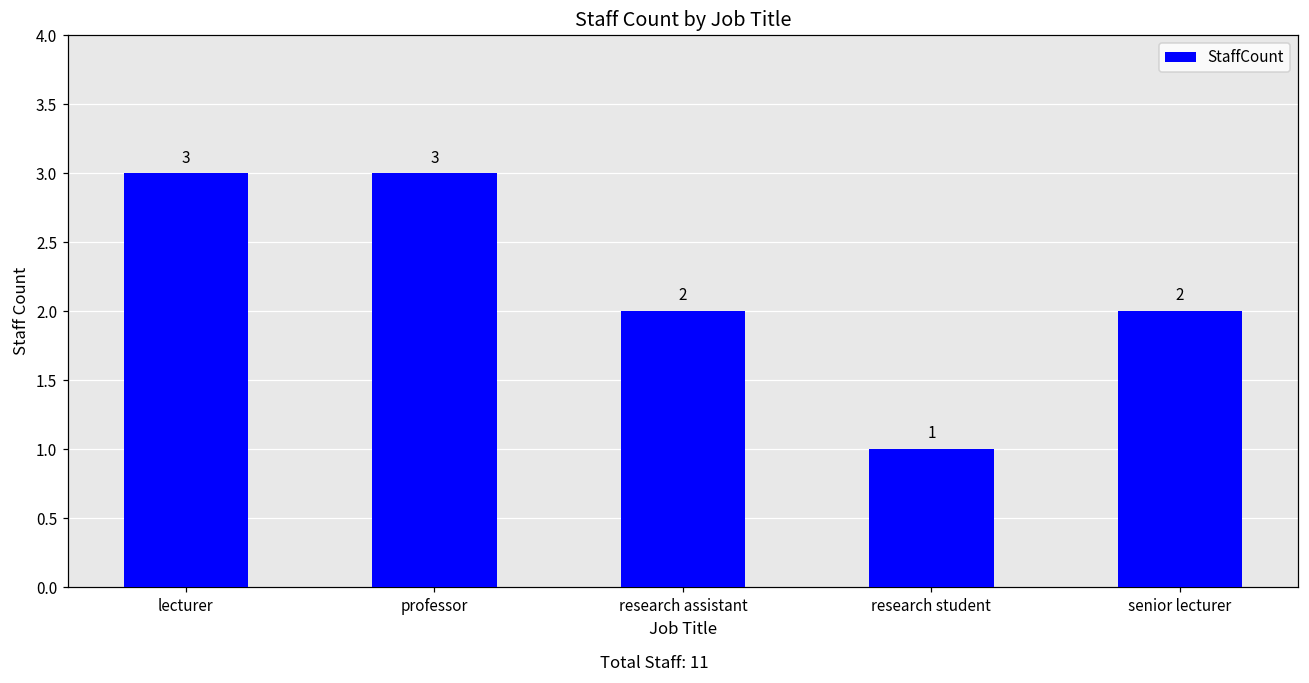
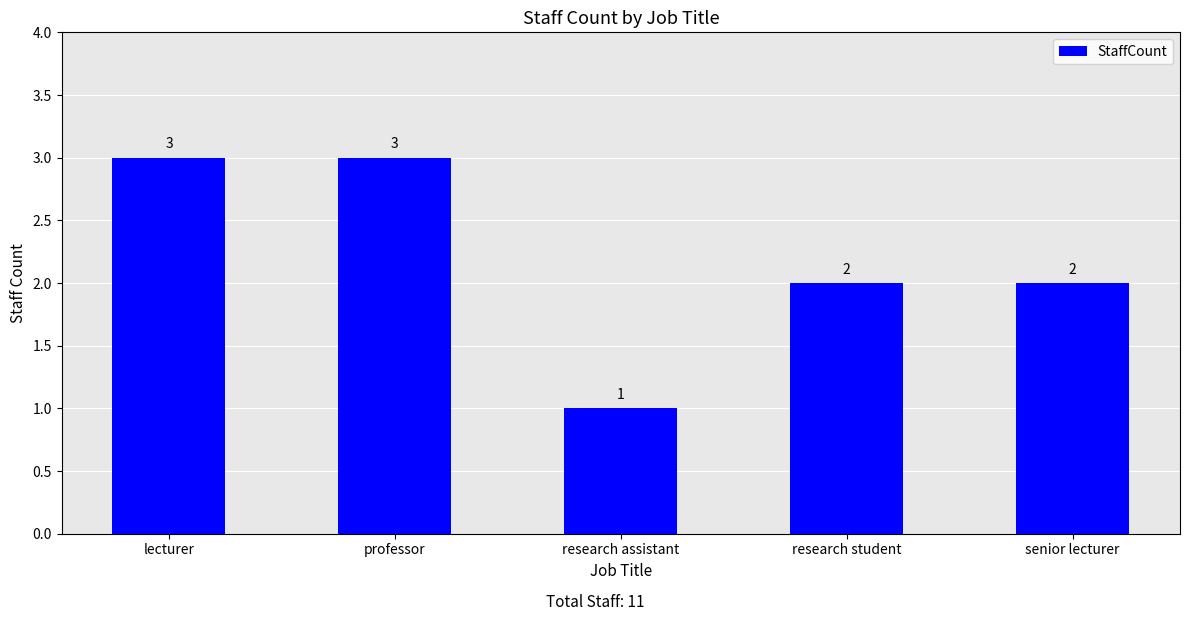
  {
    "lecturer": 3,
    "professor": 3,
-   "research assistant": 2,
-   "research student": 1,
+   "research assistant": 1,
+   "research student": 2,
    "senior lecturer": 2
  }
